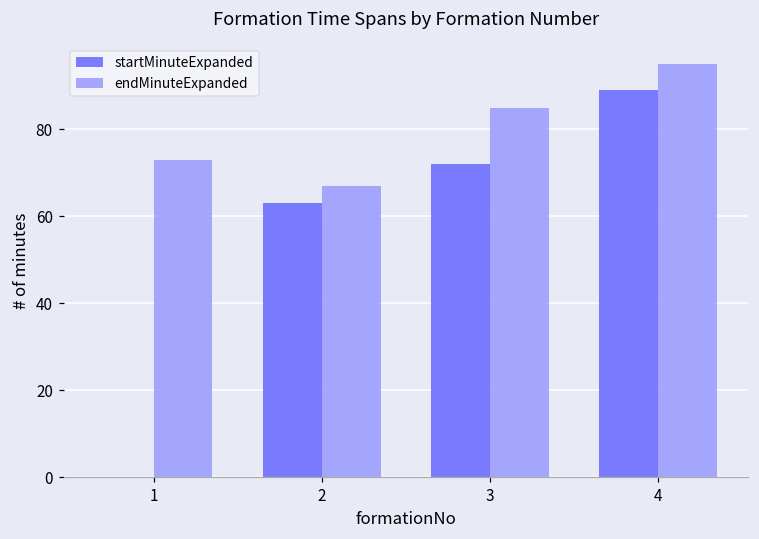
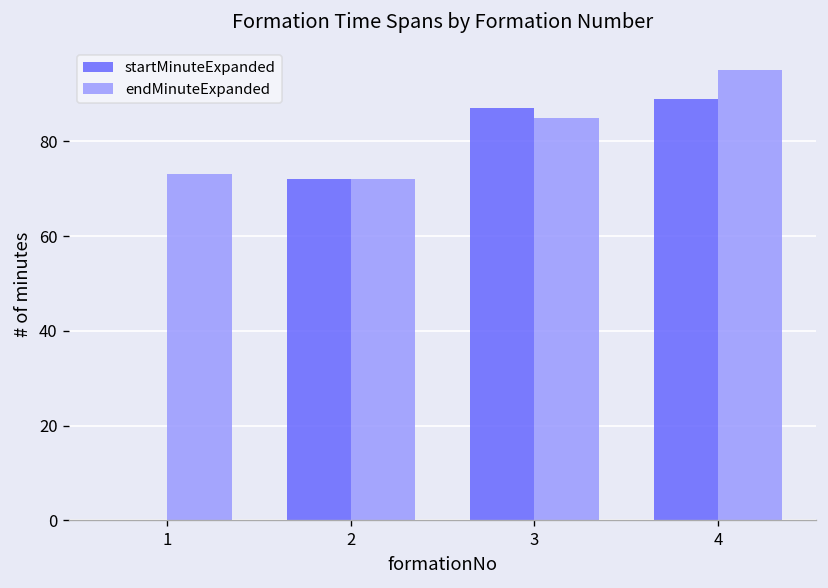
  {
    "startMinuteExpanded": {
      "1": 0,
-     "2": 63,
-     "3": 72,
+     "2": 72,
+     "3": 87,
      "4": 89
    },
    "endMinuteExpanded": {
      "1": 73,
-     "2": 67,
+     "2": 72,
      "3": 85,
      "4": 95
    }
  }
